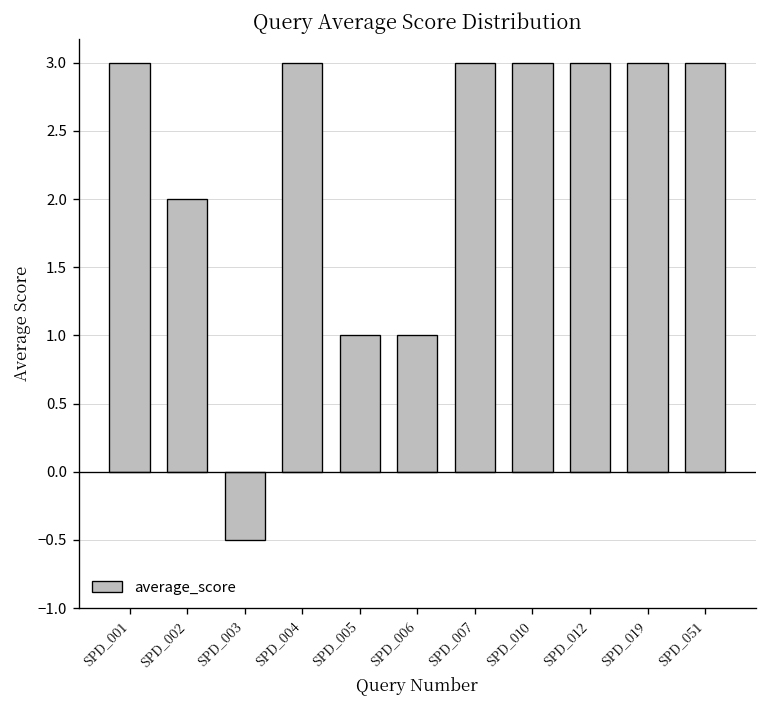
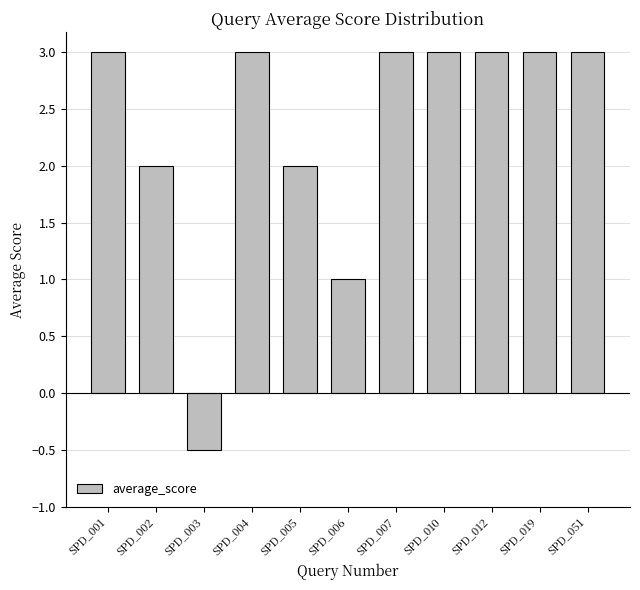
  {
    "SPD_001": 3,
    "SPD_002": 2,
    "SPD_003": -0.50,
    "SPD_004": 3,
-   "SPD_005": 1,
+   "SPD_005": 2,
    "SPD_006": 1,
    "SPD_007": 3,
    "SPD_010": 3,
    "SPD_012": 3,
    "SPD_019": 3,
    "SPD_051": 3
  }
